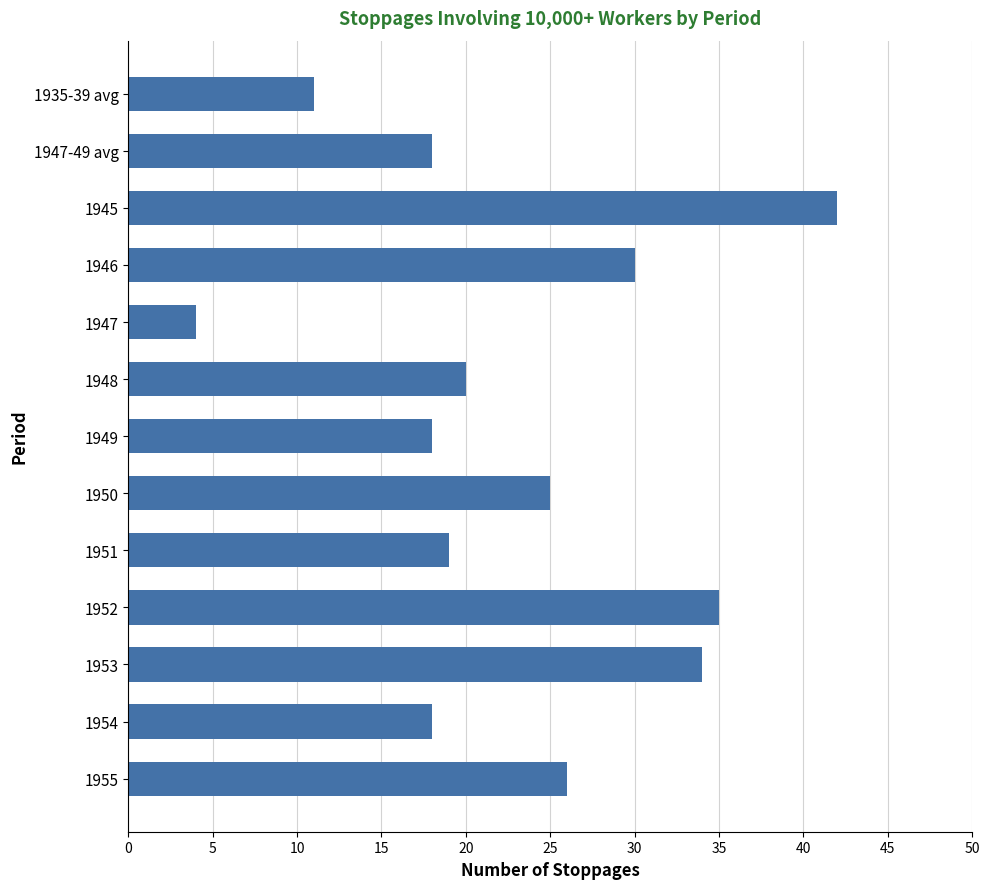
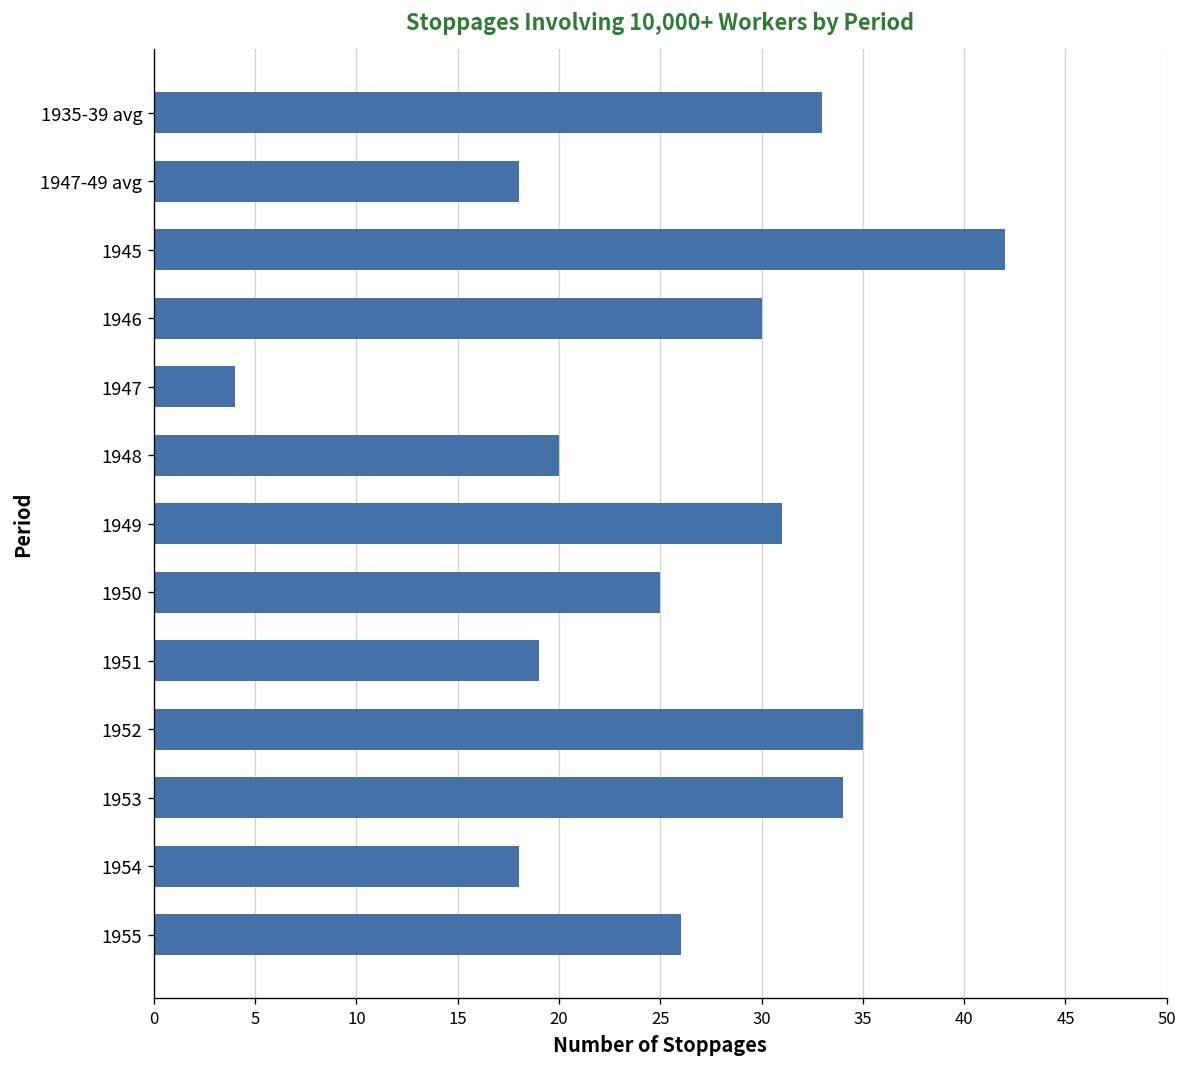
  {
-   "1935-39 avg": 11,
+   "1935-39 avg": 33,
    "1947-49 avg": 18,
    "1945": 42,
    "1946": 30,
    "1947": 4,
    "1948": 20,
-   "1949": 18,
+   "1949": 31,
    "1950": 25,
    "1951": 19,
    "1952": 35,
    "1953": 34,
    "1954": 18,
    "1955": 26
  }
